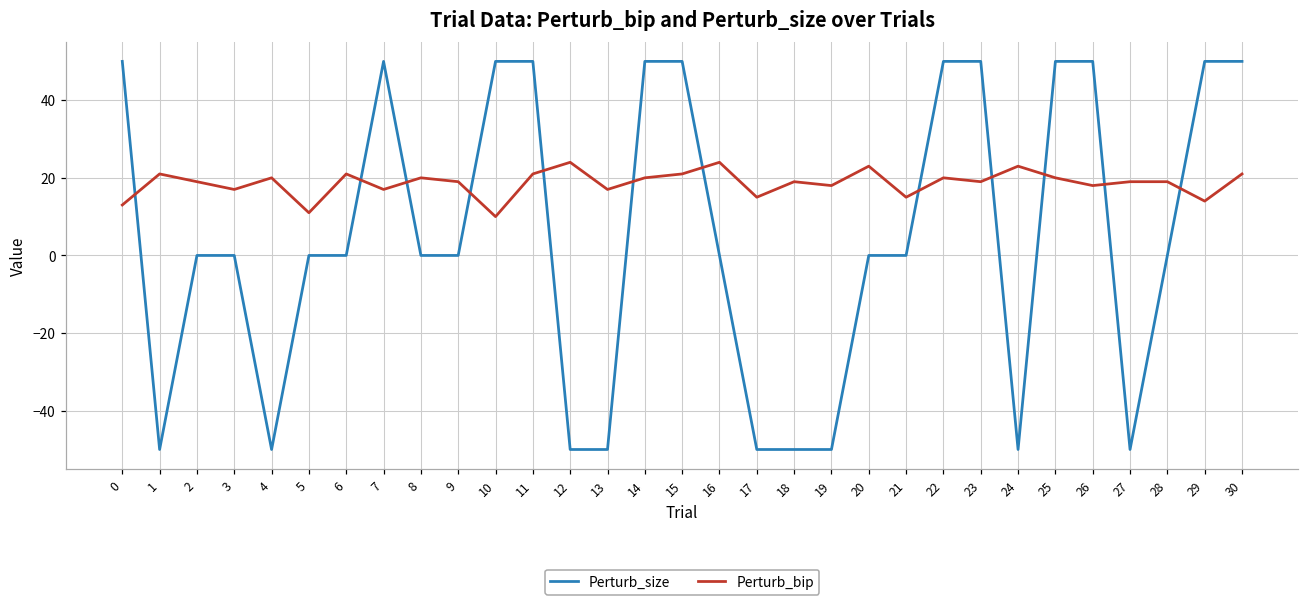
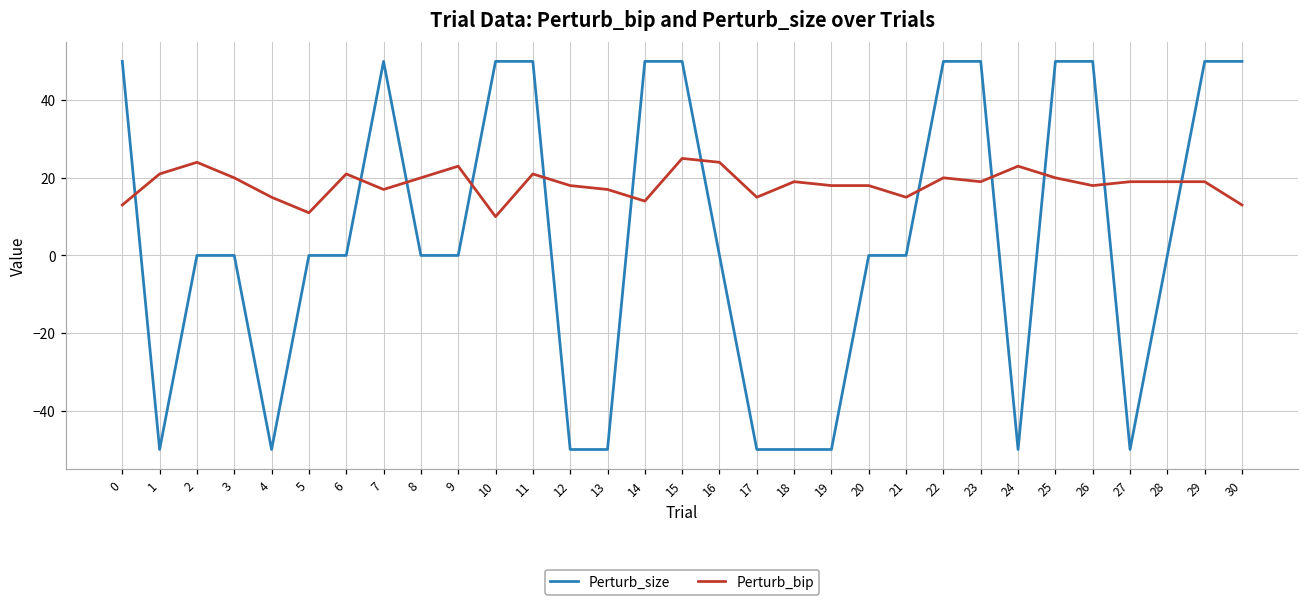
  {
    "Perturb_size": {
      "0": 50,
      "1": -50,
      "2": 0,
      "3": 0,
      "4": -50,
      "5": 0,
      "6": 0,
      "7": 50,
      "8": 0,
      "9": 0,
      "10": 50,
      "11": 50,
      "12": -50,
      "13": -50,
      "14": 50,
      "15": 50,
      "16": 0,
      "17": -50,
      "18": -50,
      "19": -50,
      "20": 0,
      "21": 0,
      "22": 50,
      "23": 50,
      "24": -50,
      "25": 50,
      "26": 50,
      "27": -50,
      "28": 0,
      "29": 50,
      "30": 50
    },
    "Perturb_bip": {
      "0": 13,
      "1": 21,
-     "2": 19,
-     "3": 17,
-     "4": 20,
+     "2": 24,
+     "3": 20,
+     "4": 15,
      "5": 11,
      "6": 21,
      "7": 17,
      "8": 20,
-     "9": 19,
+     "9": 23,
      "10": 10,
      "11": 21,
-     "12": 24,
+     "12": 18,
      "13": 17,
-     "14": 20,
-     "15": 21,
+     "14": 14,
+     "15": 25,
      "16": 24,
      "17": 15,
      "18": 19,
      "19": 18,
-     "20": 23,
+     "20": 18,
      "21": 15,
      "22": 20,
      "23": 19,
      "24": 23,
      "25": 20,
      "26": 18,
      "27": 19,
      "28": 19,
-     "29": 14,
-     "30": 21
+     "29": 19,
+     "30": 13
    }
  }
